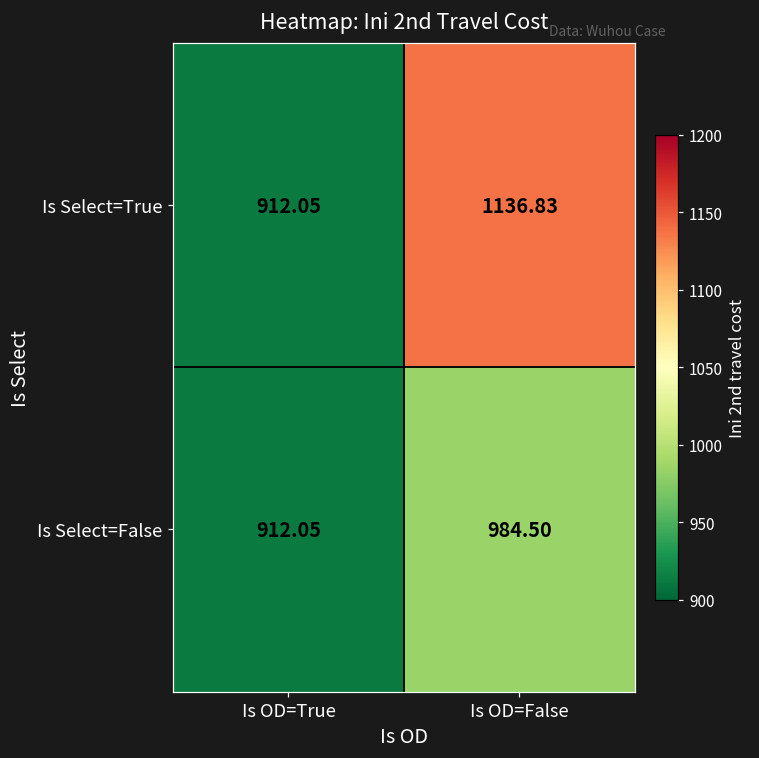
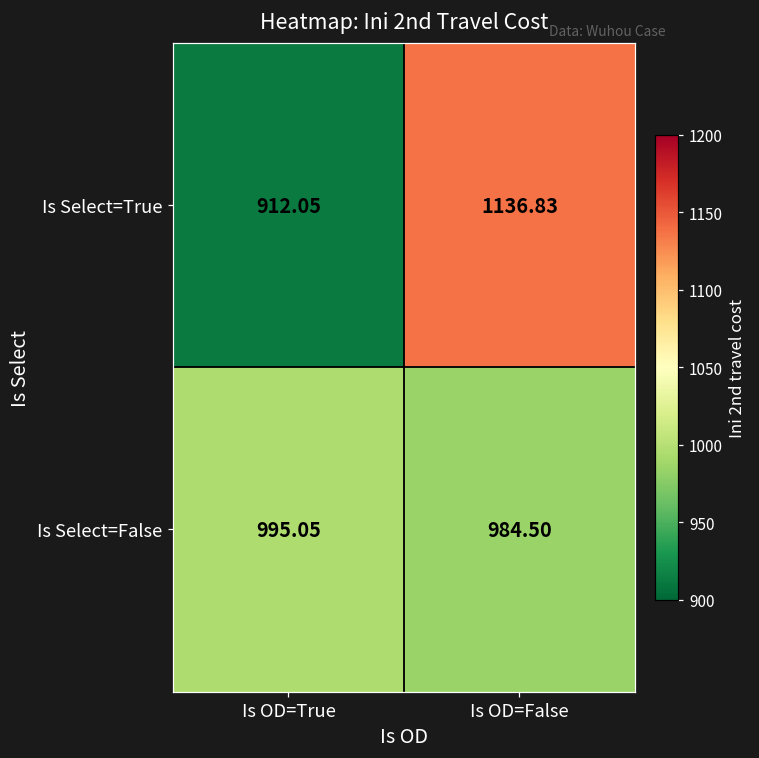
  {
    "Is Select=True": {
      "Is OD=True": 912.05,
      "Is OD=False": 1136.83
    },
    "Is Select=False": {
-     "Is OD=True": 912.05,
+     "Is OD=True": 995.05,
      "Is OD=False": 984.50
    }
  }
